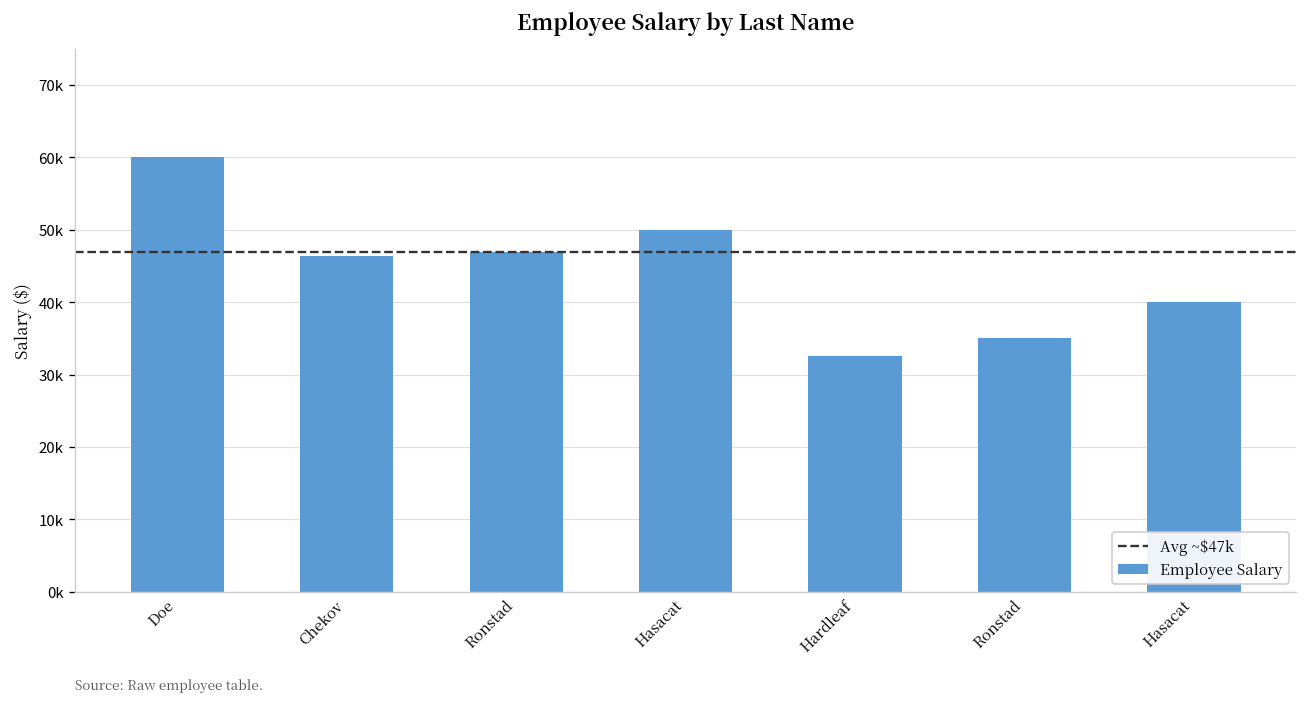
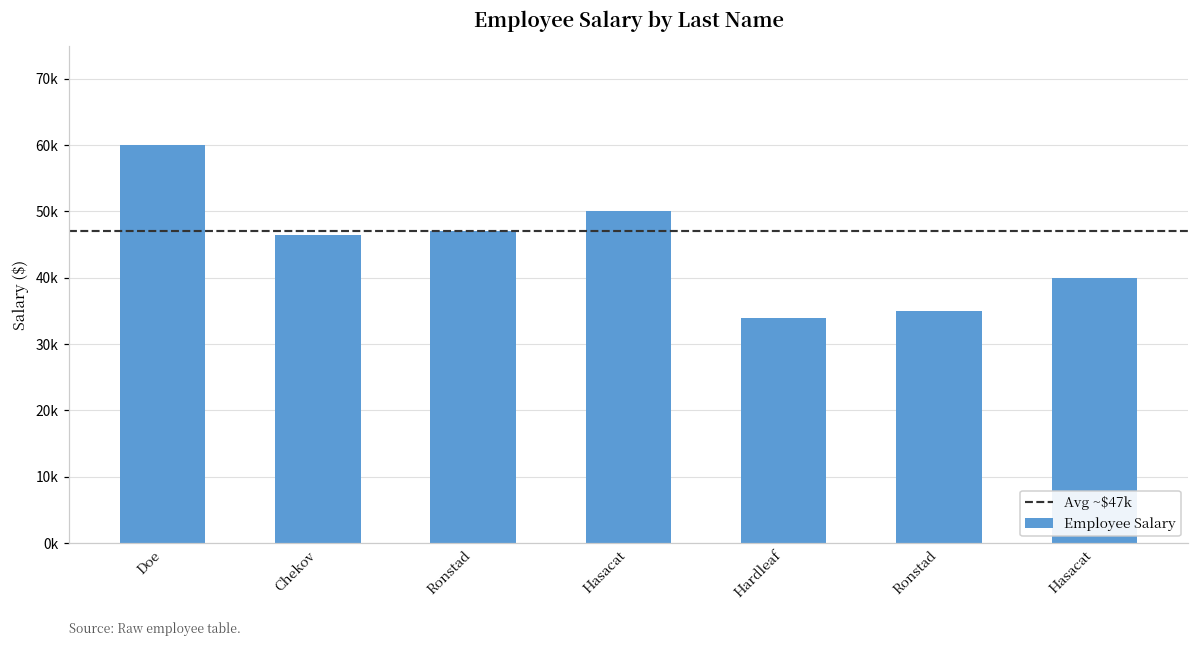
  {
    "Doe": 60000,
    "Chekov": 46000,
-   "Hardleaf": 33000
+   "Hardleaf": 34000
  }
